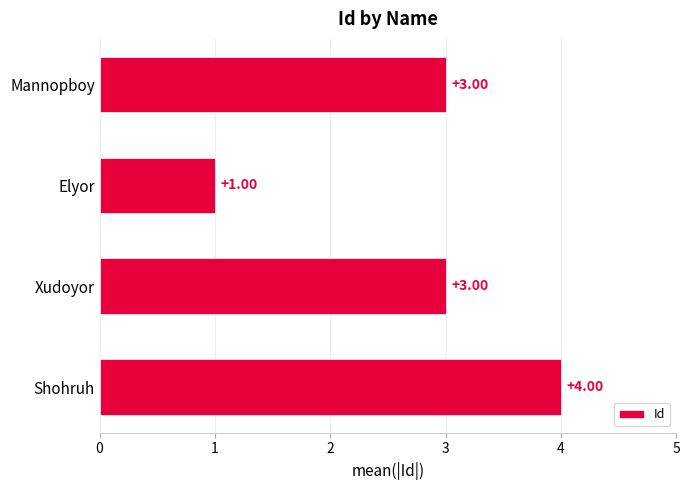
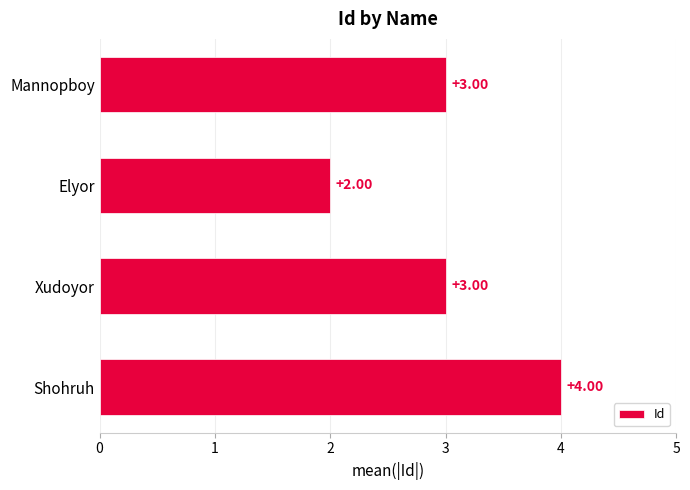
  {
    "Mannopboy": "+3.00",
-   "Elyor": "+1.00",
+   "Elyor": "+2.00",
    "Xudoyor": "+3.00",
    "Shohruh": "+4.00"
  }
